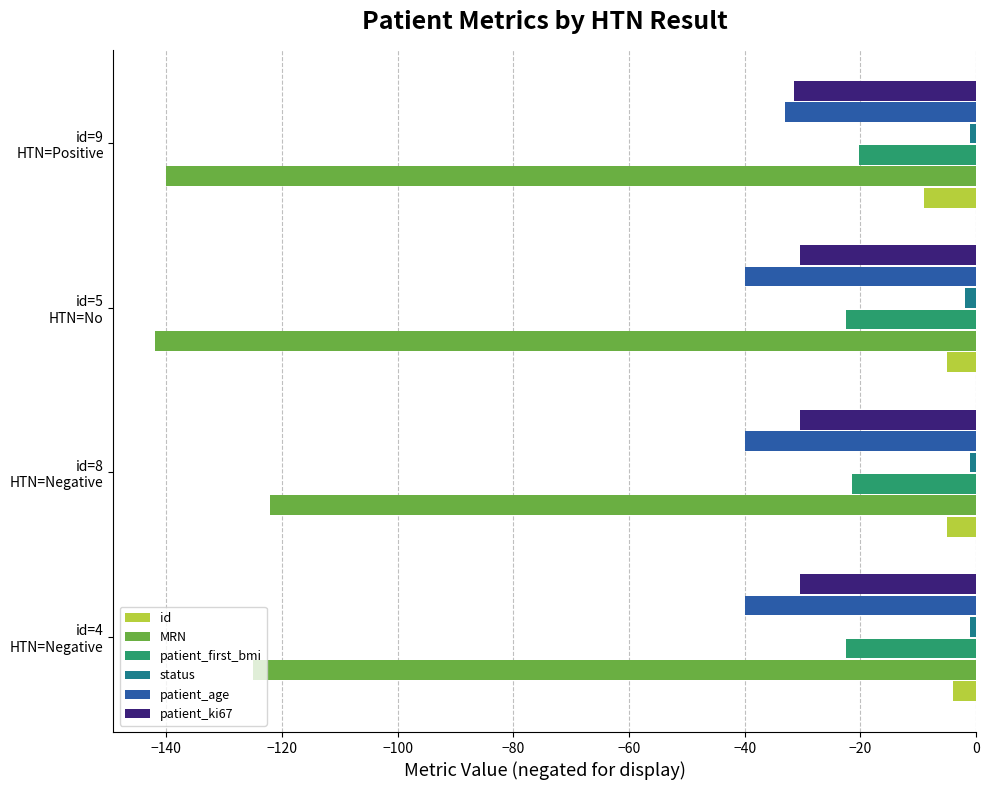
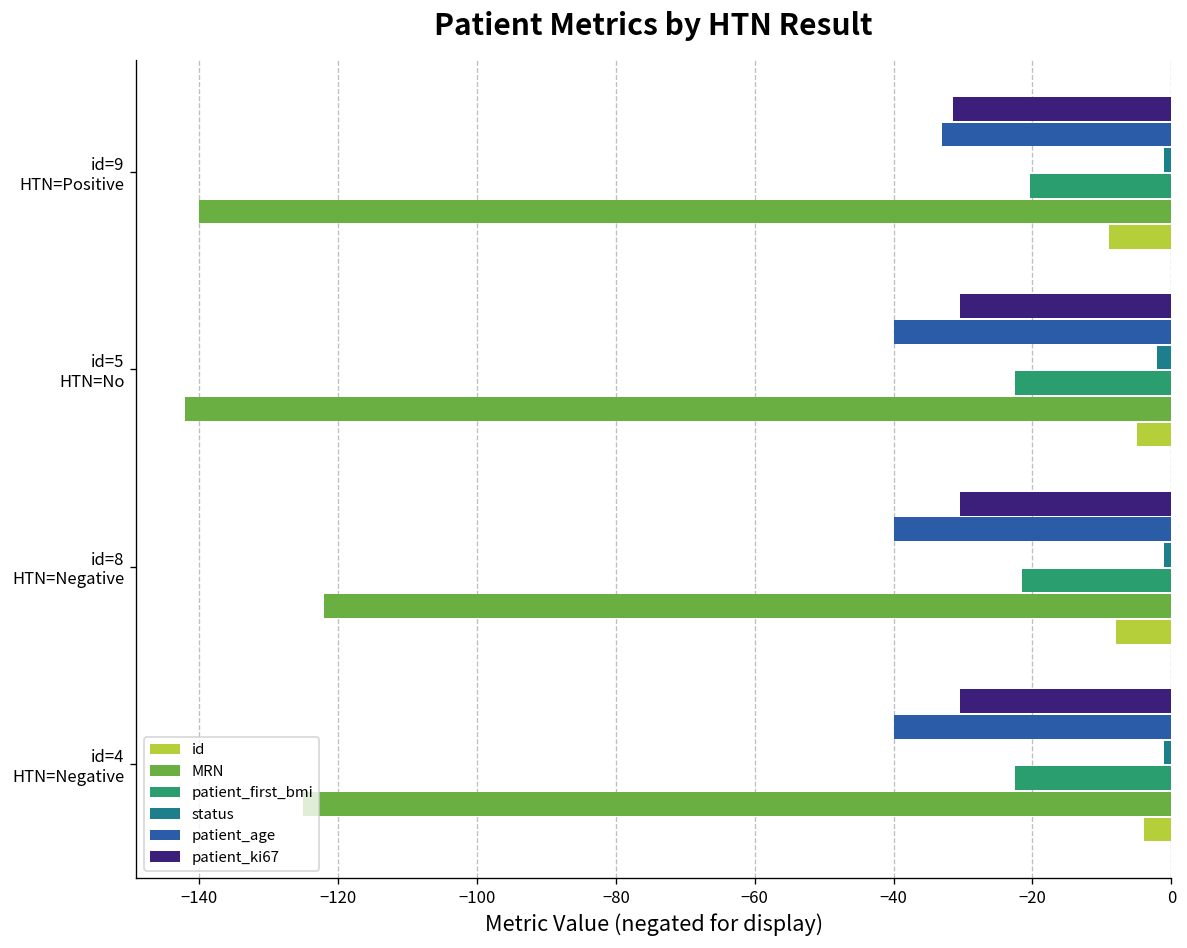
  {
    "id": {
      "id=9 HTN=Positive": -9,
      "id=5 HTN=No": -5,
-     "id=8 HTN=Negative": -5,
+     "id=8 HTN=Negative": -8,
      "id=4 HTN=Negative": -4
    },
    "MRN": {
      "id=9 HTN=Positive": -140,
      "id=5 HTN=No": -142,
      "id=8 HTN=Negative": -122
    },
    "patient_ki67": {
      "id=9 HTN=Positive": -32,
      "id=5 HTN=No": -31,
      "id=8 HTN=Negative": -31,
      "id=4 HTN=Negative": -31
    }
  }
